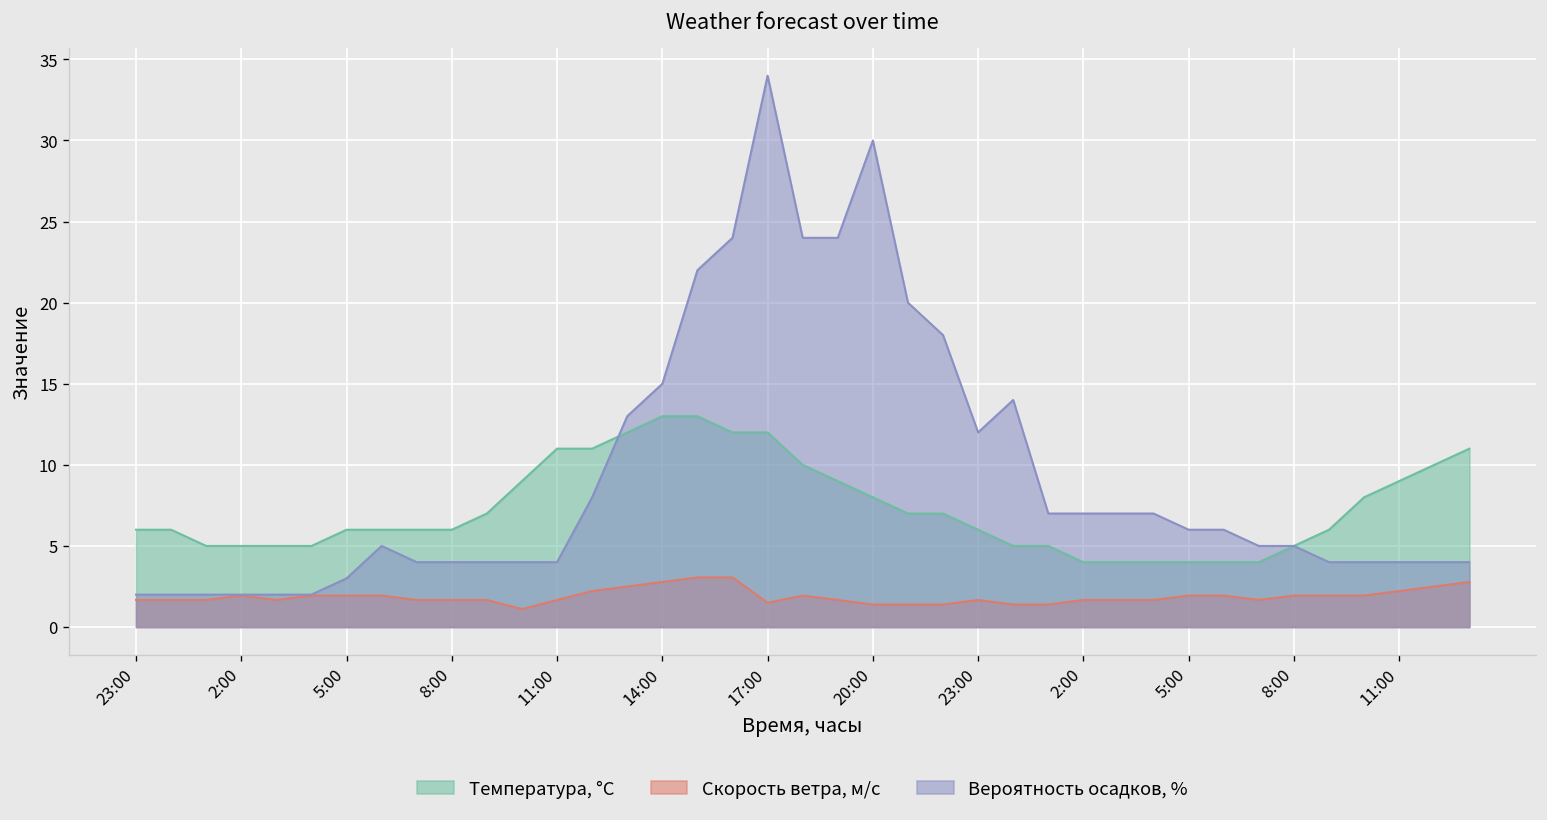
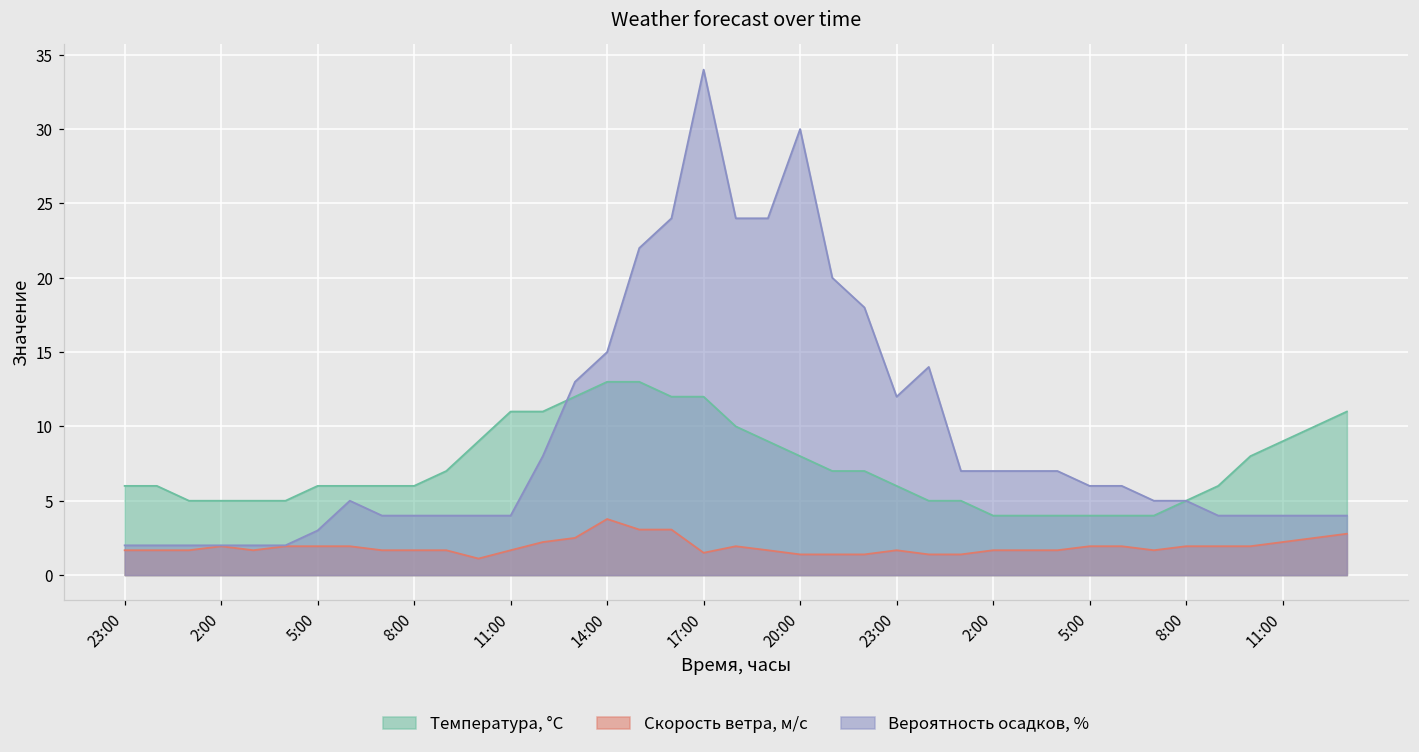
  {
    "Скорость ветра, м/c": {
-     "14:00": 2.8,
+     "14:00": 3.8,
      "17:00": 1.5,
      "20:00": 1.4
    }
  }
